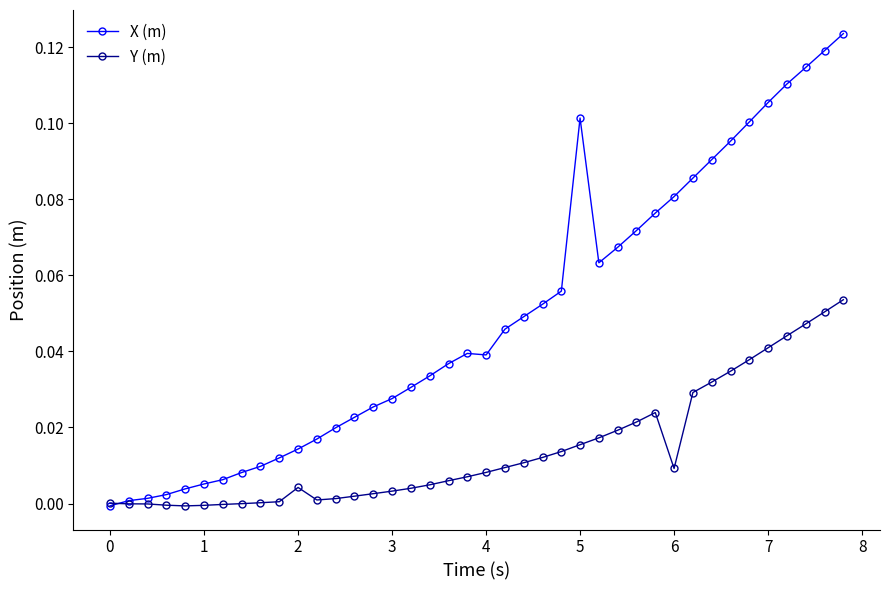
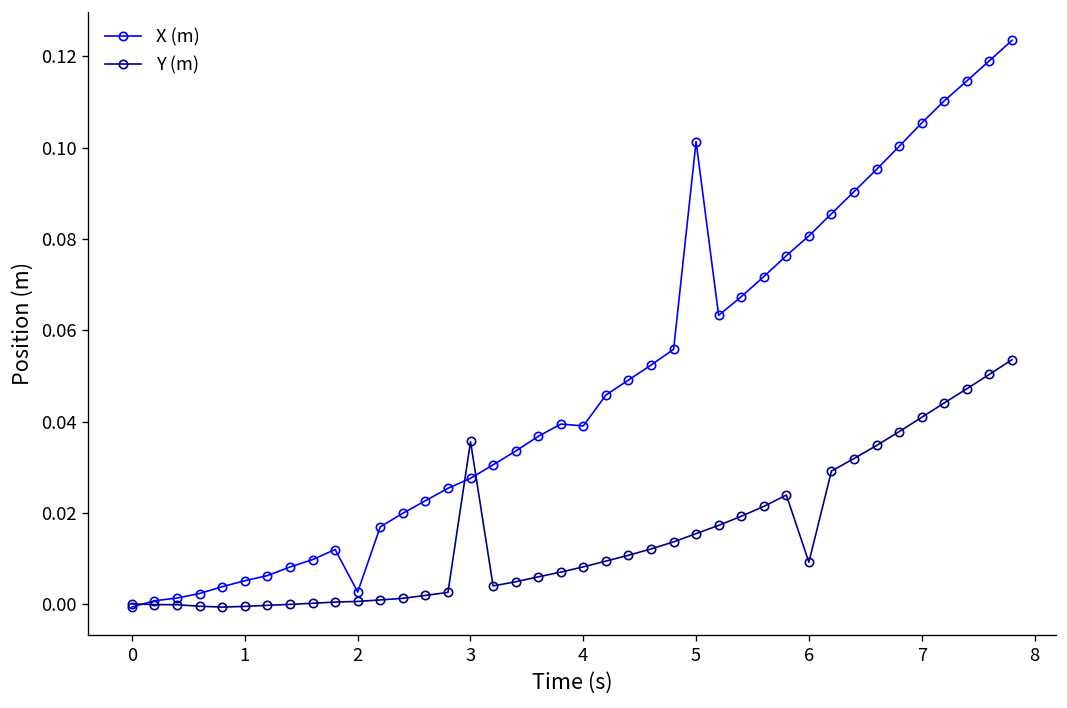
  {
    "X (m)": {
      "0": -0.001,
      "1": 0.005,
-     "2": 0.014,
+     "2": 0.003,
      "3": 0.028,
      "4": 0.039,
      "5": 0.101,
      "6": 0.081,
      "7": 0.105
    },
    "Y (m)": {
      "0": 0.000,
      "1": 0.000,
-     "2": 0.004,
-     "3": 0.003,
+     "2": 0.001,
+     "3": 0.036,
      "4": 0.008,
      "5": 0.015,
      "6": 0.009,
      "7": 0.041
    }
  }
